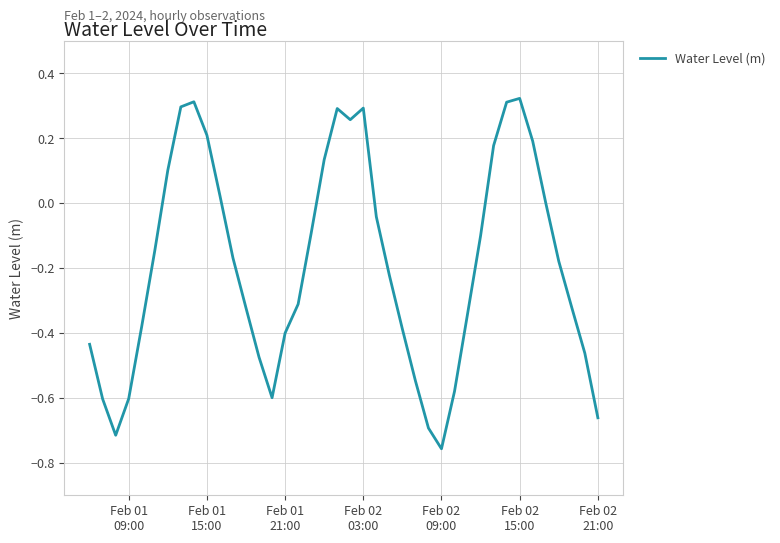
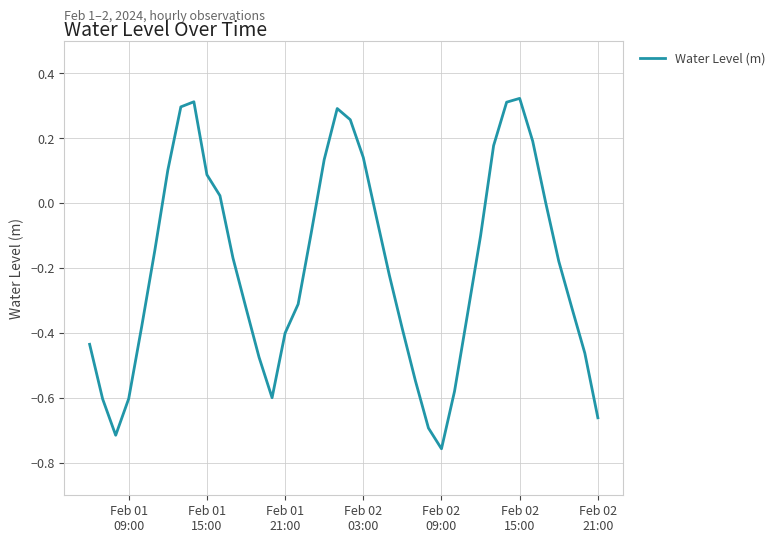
  {
    "Feb 01 09:00": -0.60,
-   "Feb 01 15:00": 0.21,
+   "Feb 01 15:00": 0.09,
    "Feb 01 21:00": -0.40,
-   "Feb 02 03:00": 0.29,
+   "Feb 02 03:00": 0.14,
    "Feb 02 09:00": -0.76,
    "Feb 02 15:00": 0.32,
    "Feb 02 21:00": -0.66
  }
